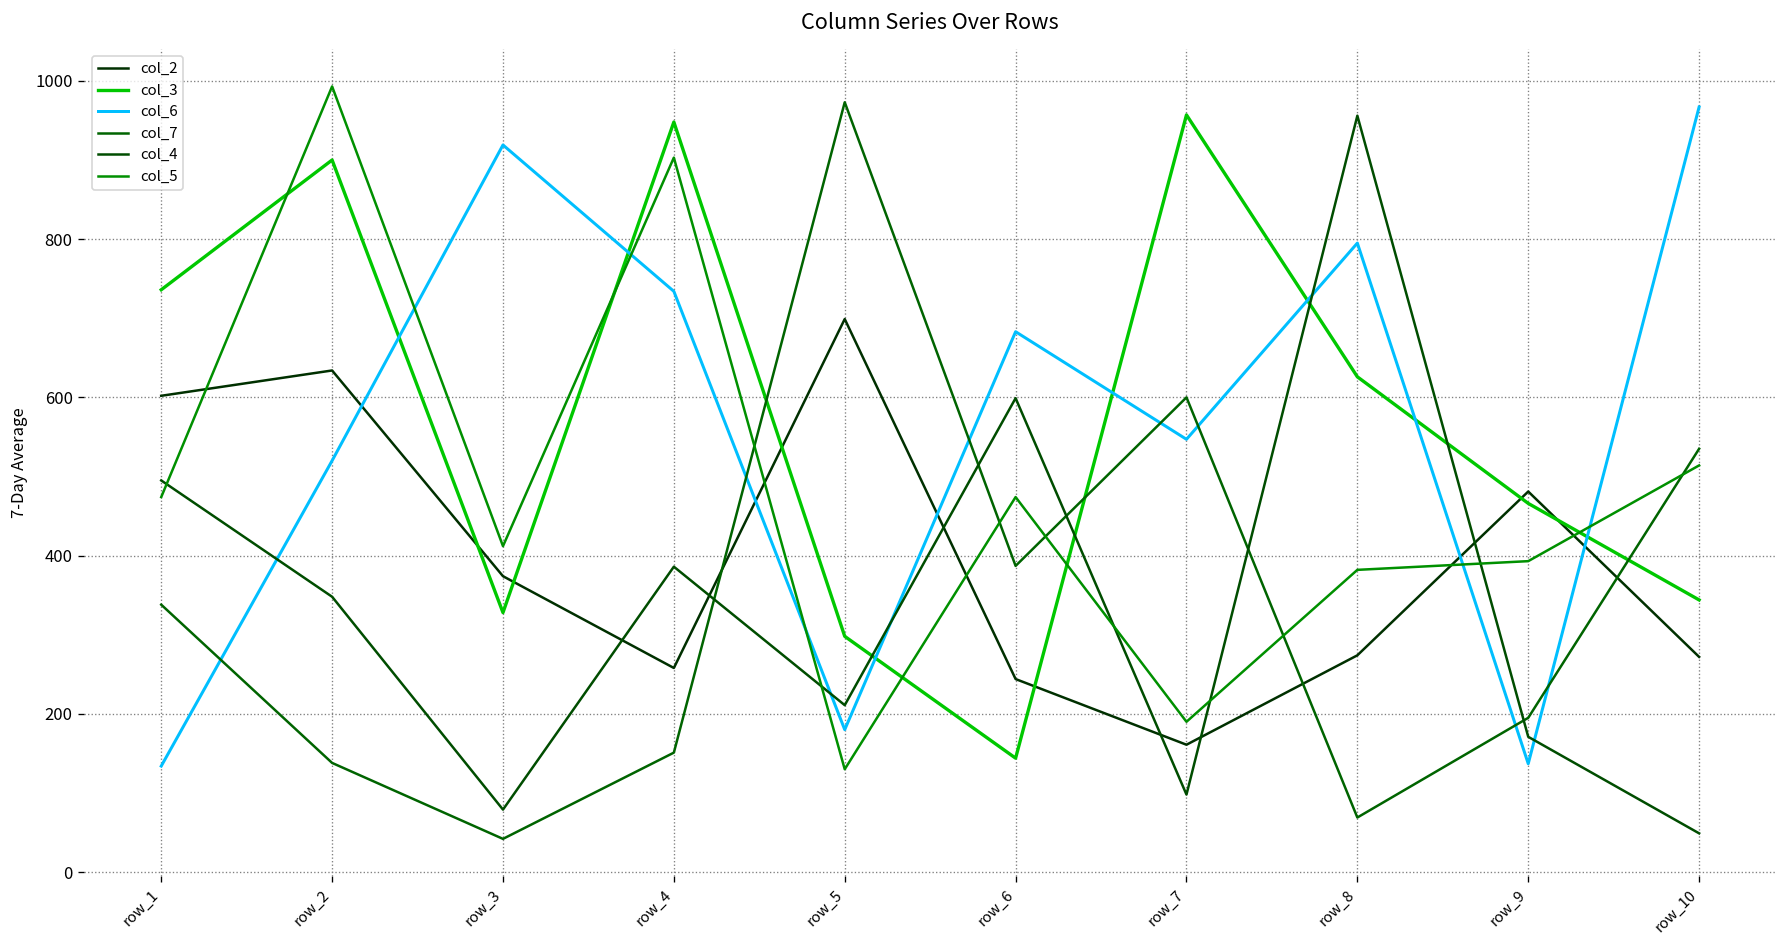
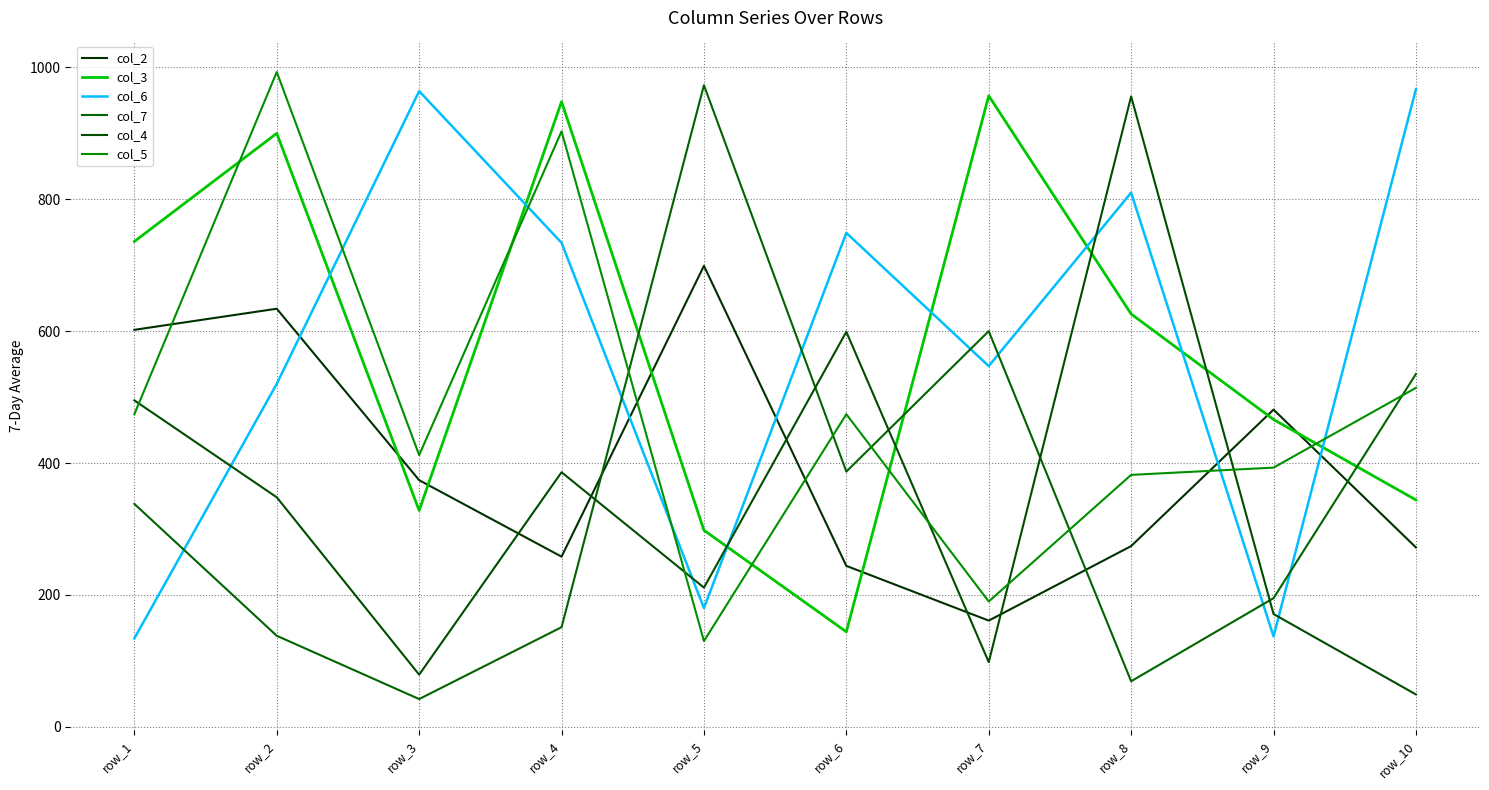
  {
    "col_6": {
      "row_1": 130,
      "row_2": 520,
-     "row_3": 920,
+     "row_3": 960,
      "row_4": 730,
      "row_5": 180,
-     "row_6": 680,
+     "row_6": 750,
      "row_7": 550,
-     "row_8": 800,
+     "row_8": 810,
      "row_9": 140,
      "row_10": 970
    }
  }
